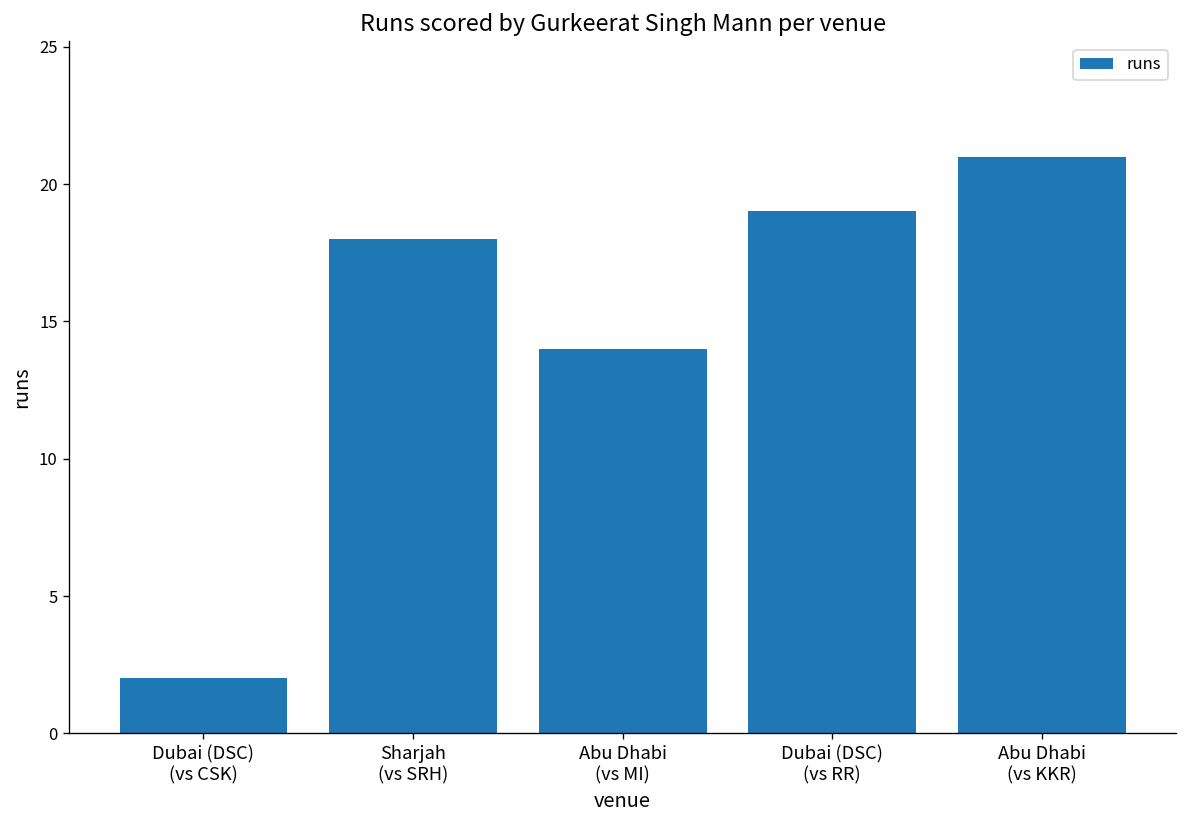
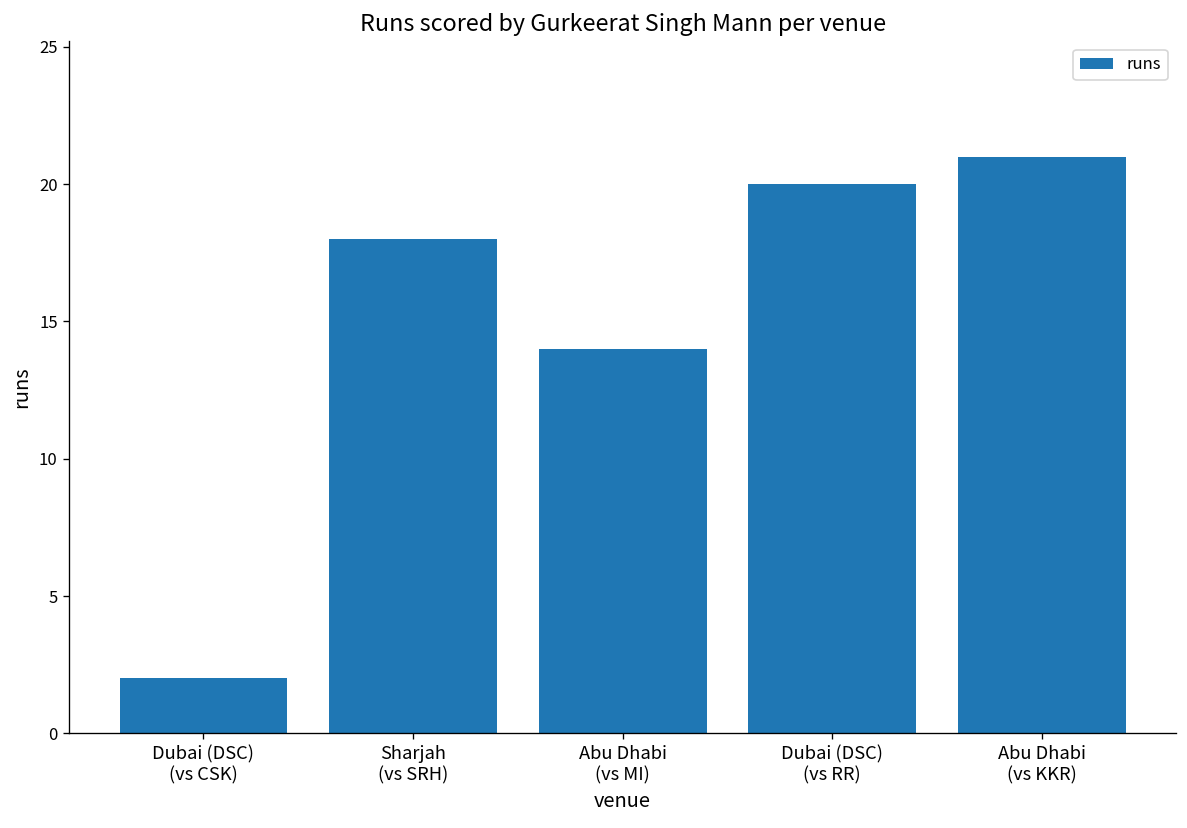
  {
    "Dubai (DSC) (vs CSK)": 2,
    "Sharjah (vs SRH)": 18,
    "Abu Dhabi (vs MI)": 14,
-   "Dubai (DSC) (vs RR)": 19,
+   "Dubai (DSC) (vs RR)": 20,
    "Abu Dhabi (vs KKR)": 21
  }
